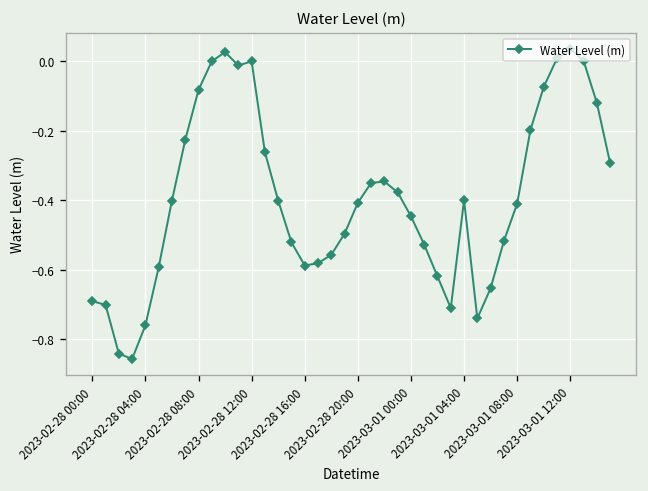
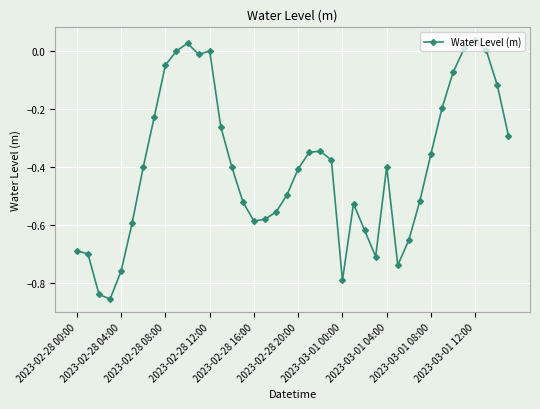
  {
    "2023-02-28 00:00": -0.69,
    "2023-02-28 04:00": -0.76,
-   "2023-02-28 08:00": -0.08,
+   "2023-02-28 08:00": -0.05,
    "2023-02-28 12:00": 0.00,
    "2023-02-28 16:00": -0.59,
    "2023-02-28 20:00": -0.41,
-   "2023-03-01 00:00": -0.45,
+   "2023-03-01 00:00": -0.79,
    "2023-03-01 04:00": -0.40,
-   "2023-03-01 08:00": -0.41
+   "2023-03-01 08:00": -0.36
  }
